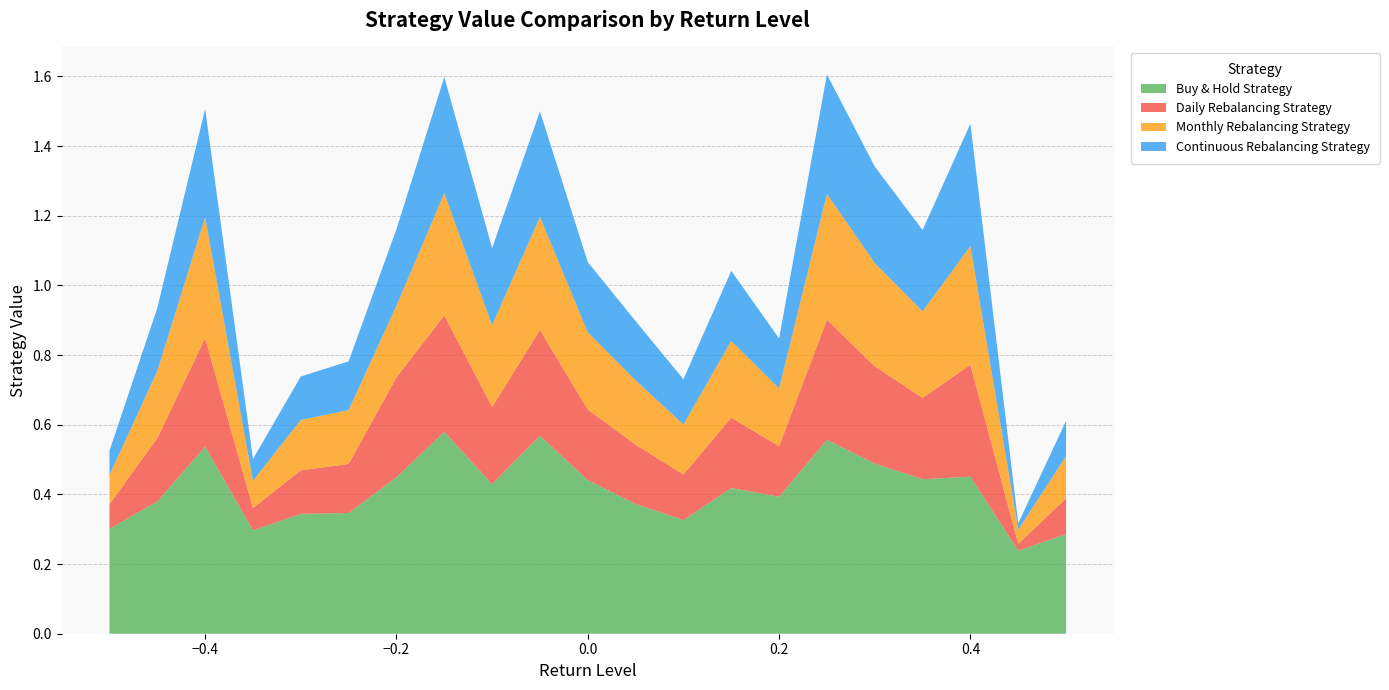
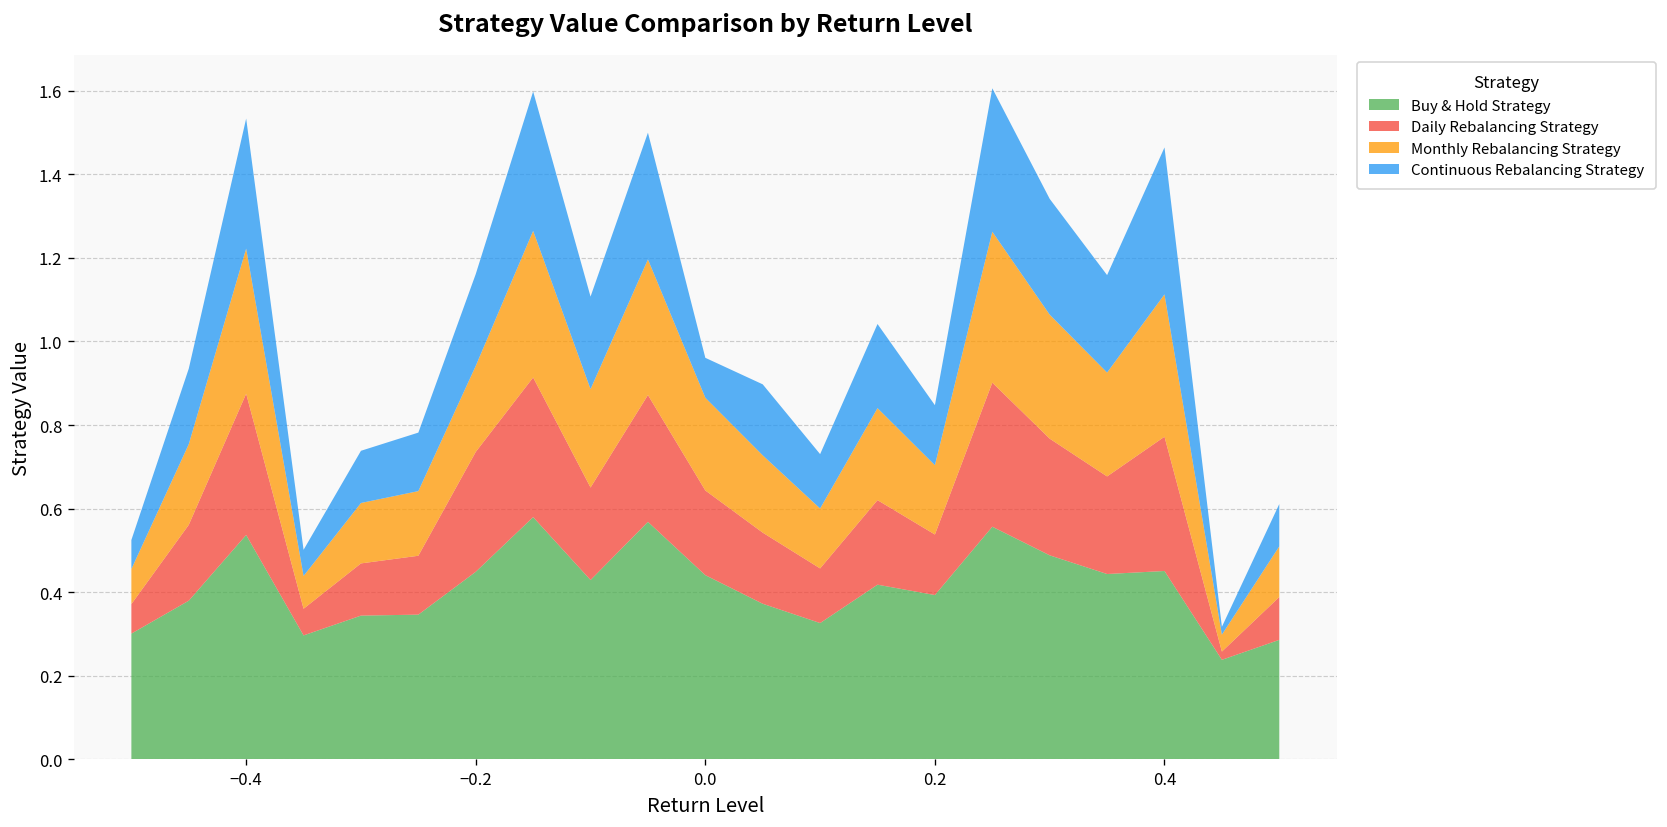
  {
    "Buy & Hold Strategy": {
      "−0.4": 0.54,
      "−0.2": 0.45,
      "0.0": 0.44,
      "0.2": 0.39,
      "0.4": 0.45
    },
    "Daily Rebalancing Strategy": {
-     "−0.4": 0.31,
+     "−0.4": 0.34,
      "−0.2": 0.29,
      "0.0": 0.20,
      "0.2": 0.14,
      "0.4": 0.32
    },
    "Monthly Rebalancing Strategy": {
      "−0.4": 0.35,
      "−0.2": 0.21,
      "0.0": 0.22,
      "0.2": 0.17,
      "0.4": 0.34
    },
    "Continuous Rebalancing Strategy": {
      "−0.4": 0.31,
      "−0.2": 0.22,
-     "0.0": 0.20,
+     "0.0": 0.10,
      "0.2": 0.14,
      "0.4": 0.35
    }
  }
